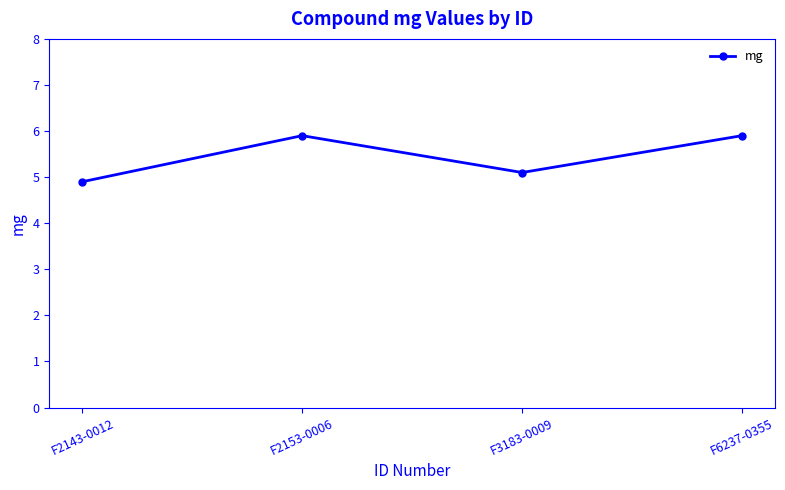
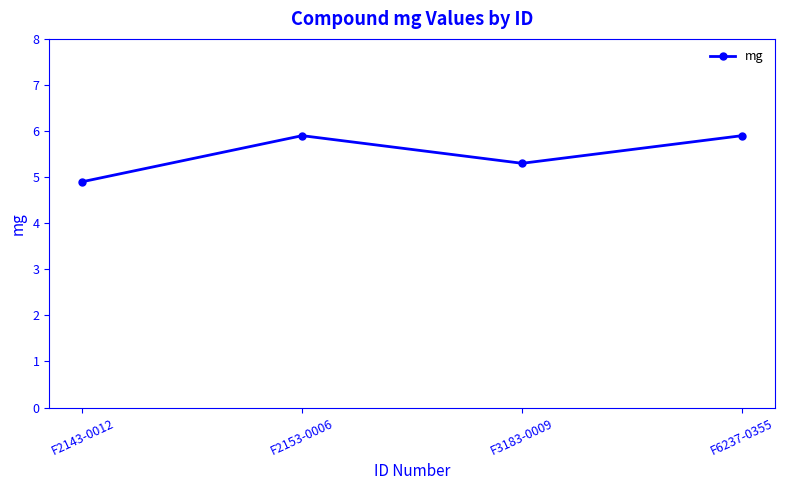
  {
    "F2143-0012": 4.9,
    "F2153-0006": 5.9,
-   "F3183-0009": 5.1,
+   "F3183-0009": 5.3,
    "F6237-0355": 5.9
  }
